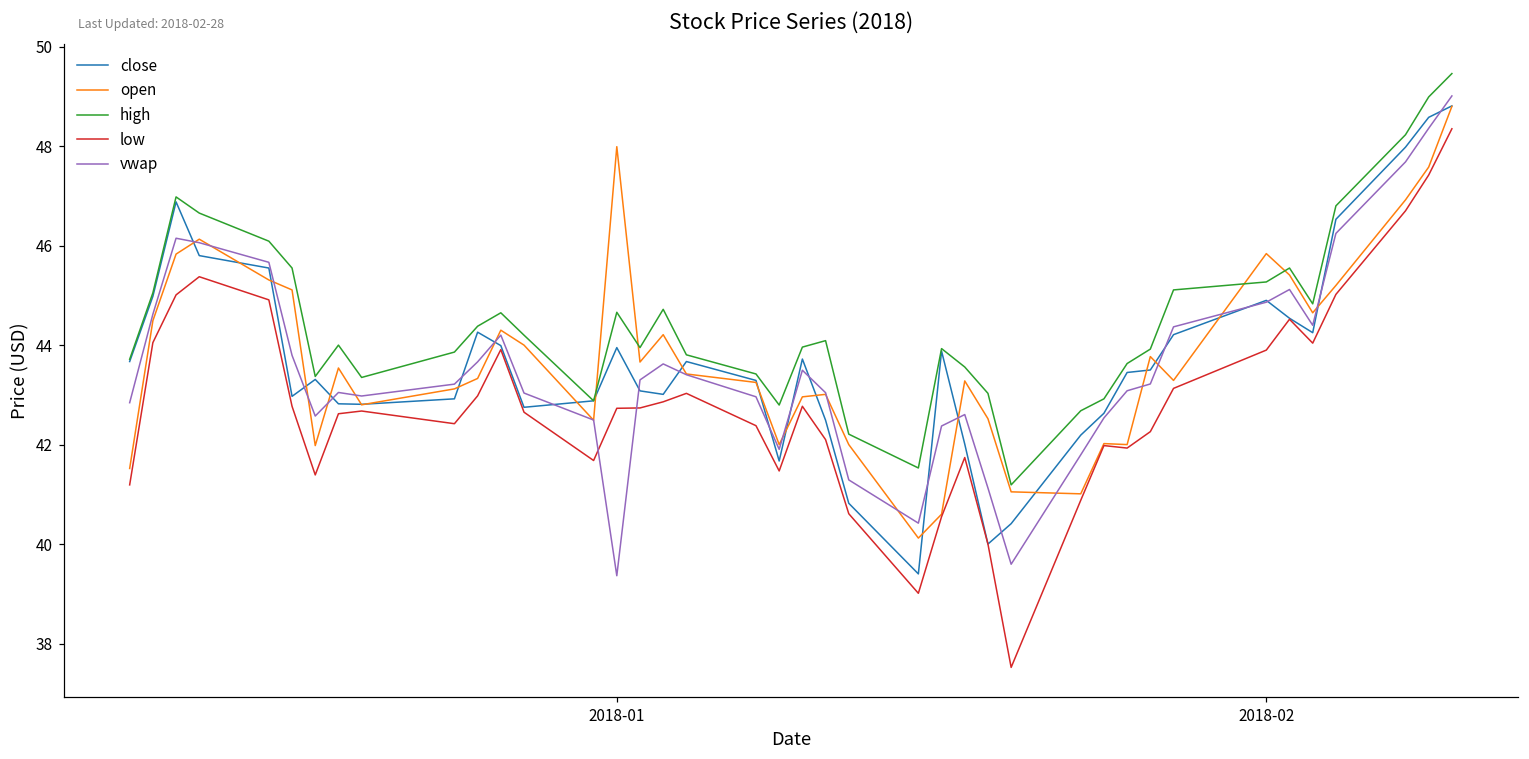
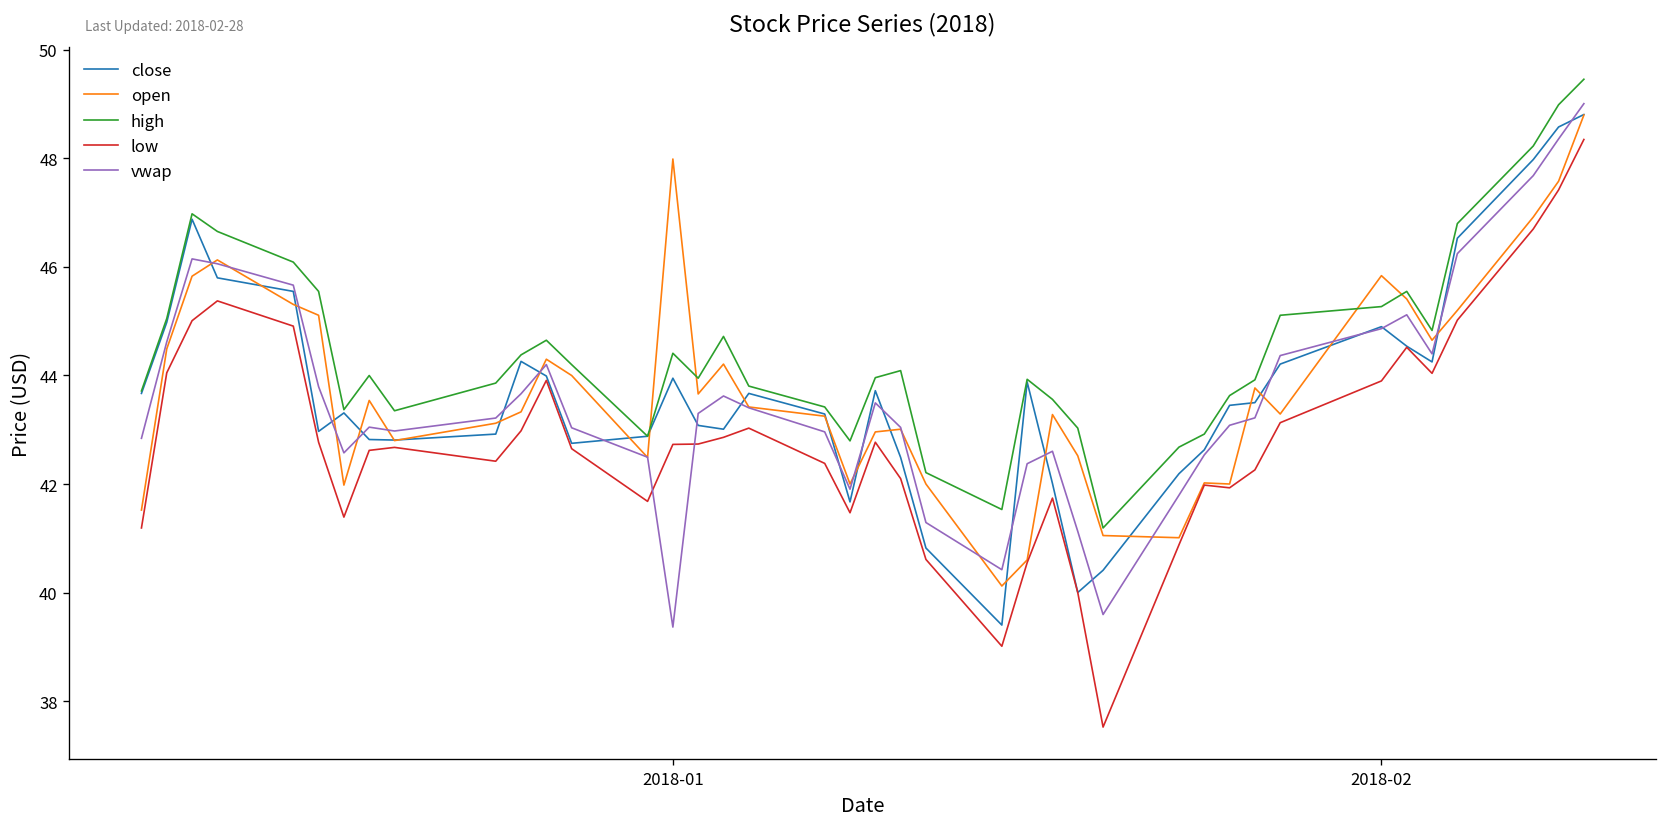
  {
    "close": {
      "2018-01": 44.0
    },
    "open": {
      "2018-01": 48.0,
      "2018-02": 45.8
    },
    "high": {
-     "2018-01": 44.7,
+     "2018-01": 44.4,
      "2018-02": 45.3
    },
    "low": {
      "2018-01": 42.7,
      "2018-02": 43.9
    },
    "vwap": {
      "2018-01": 39.4
    }
  }
